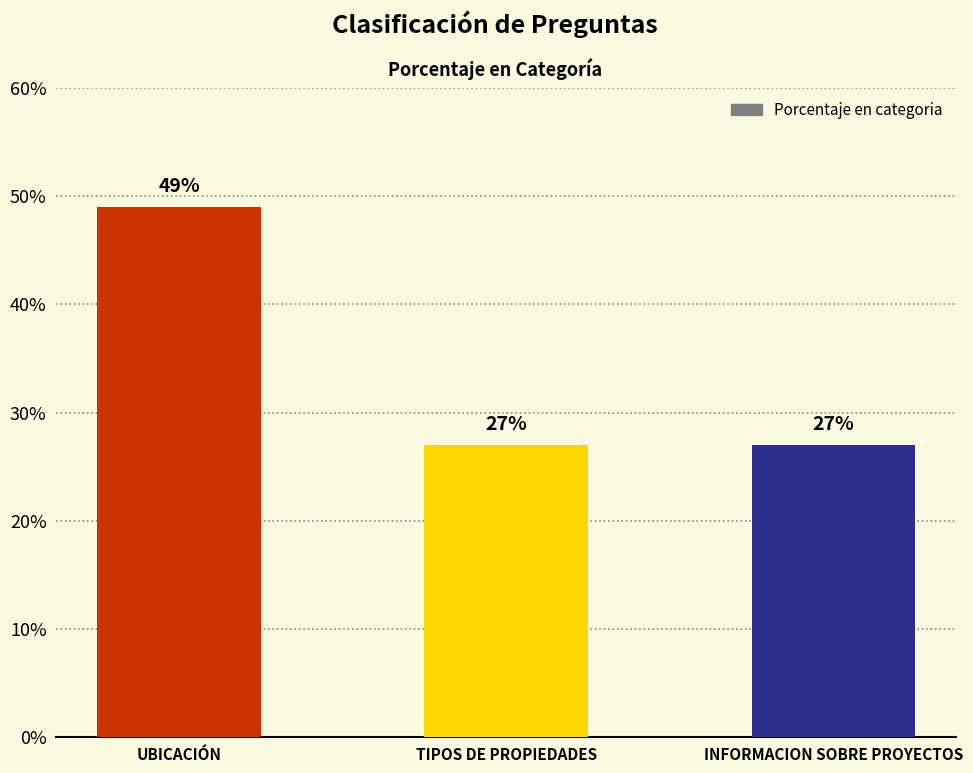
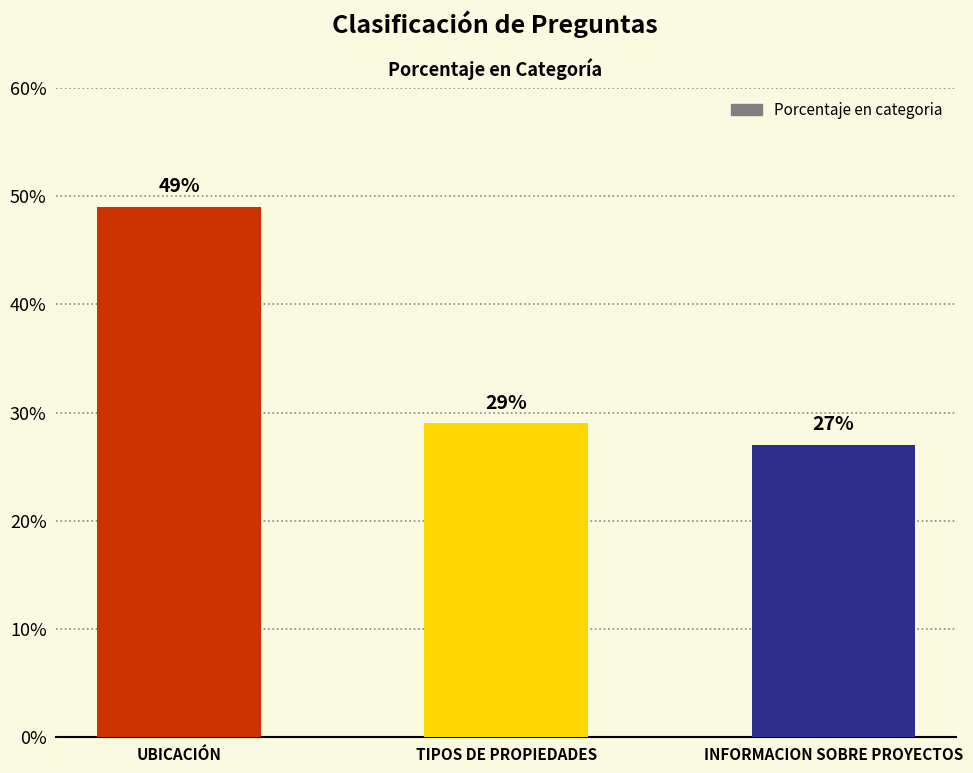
  {
    "UBICACIÓN": "49%",
-   "TIPOS DE PROPIEDADES": "27%",
+   "TIPOS DE PROPIEDADES": "29%",
    "INFORMACION SOBRE PROYECTOS": "27%"
  }
